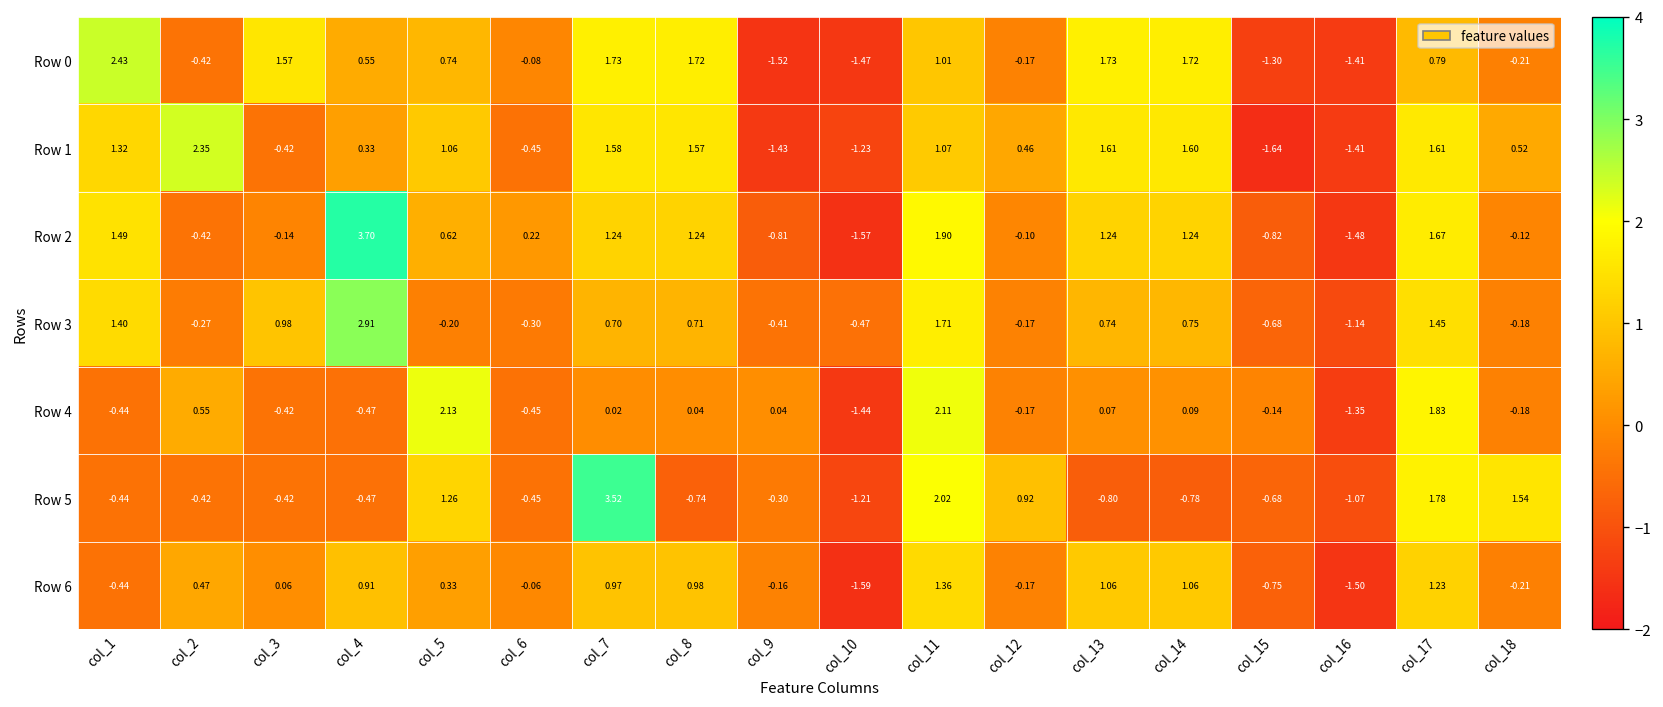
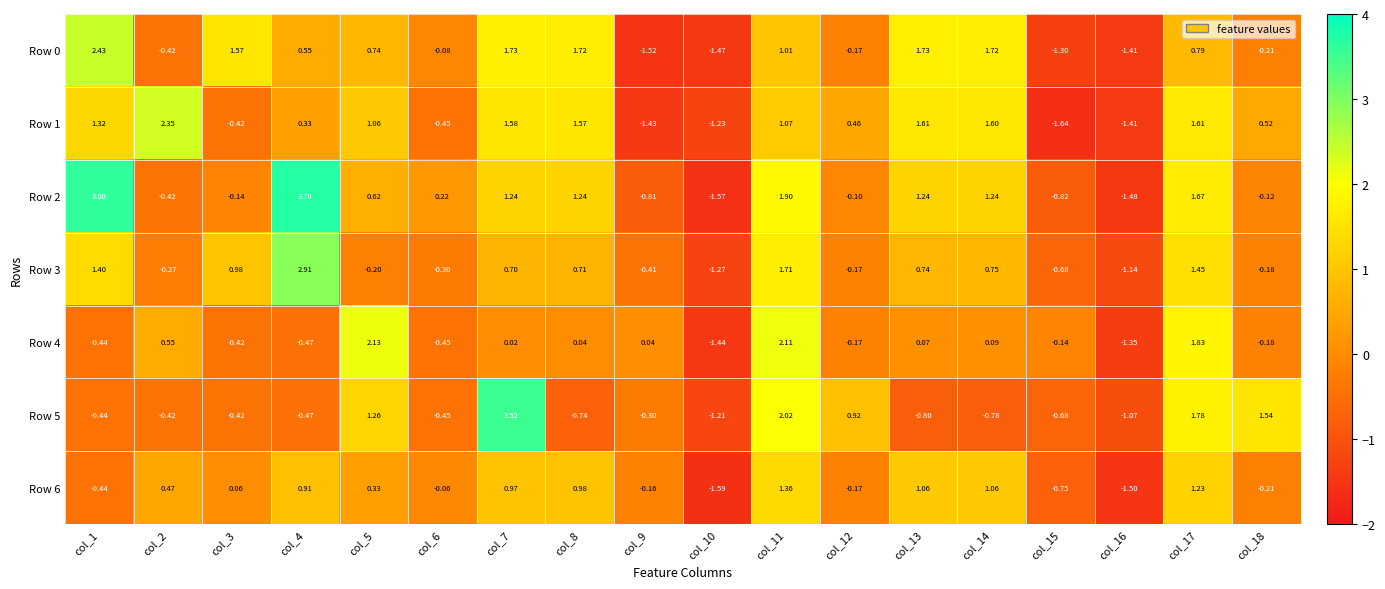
  {
    "Row 0": {
      "col_1": 2.43,
      "col_2": -0.42,
      "col_3": 1.57,
      "col_4": 0.55,
      "col_5": 0.74,
      "col_6": -0.08,
      "col_7": 1.73,
      "col_8": 1.72,
      "col_9": -1.52,
      "col_10": -1.47,
      "col_11": 1.01,
      "col_12": -0.17,
      "col_13": 1.73,
      "col_14": 1.72,
      "col_15": -1.30,
      "col_16": -1.41,
      "col_17": 0.79,
      "col_18": -0.21
    },
    "Row 1": {
      "col_1": 1.32,
      "col_2": 2.35,
      "col_3": -0.42,
      "col_4": 0.33,
      "col_5": 1.06,
      "col_6": -0.45,
      "col_7": 1.58,
      "col_8": 1.57,
      "col_9": -1.43,
      "col_10": -1.23,
      "col_11": 1.07,
      "col_12": 0.46,
      "col_13": 1.61,
      "col_14": 1.60,
      "col_15": -1.64,
      "col_16": -1.41,
      "col_17": 1.61,
      "col_18": 0.52
    },
    "Row 2": {
-     "col_1": 1.49,
+     "col_1": 3.60,
      "col_2": -0.42,
      "col_3": -0.14,
      "col_4": 3.70,
      "col_5": 0.62,
      "col_6": 0.22,
      "col_7": 1.24,
      "col_8": 1.24,
      "col_9": -0.81,
      "col_10": -1.57,
      "col_11": 1.90,
      "col_12": -0.10,
      "col_13": 1.24,
      "col_14": 1.24,
      "col_15": -0.82,
      "col_16": -1.48,
      "col_17": 1.67,
      "col_18": -0.12
    },
    "Row 3": {
      "col_1": 1.40,
      "col_2": -0.27,
      "col_3": 0.98,
      "col_4": 2.91,
      "col_5": -0.20,
      "col_6": -0.30,
      "col_7": 0.70,
      "col_8": 0.71,
      "col_9": -0.41,
-     "col_10": -0.47,
+     "col_10": -1.27,
      "col_11": 1.71,
      "col_12": -0.17,
      "col_13": 0.74,
      "col_14": 0.75,
      "col_15": -0.68,
      "col_16": -1.14,
      "col_17": 1.45,
      "col_18": -0.18
    },
    "Row 4": {
      "col_1": -0.44,
      "col_2": 0.55,
      "col_3": -0.42,
      "col_4": -0.47,
      "col_5": 2.13,
      "col_6": -0.45,
      "col_7": 0.02,
      "col_8": 0.04,
      "col_9": 0.04,
      "col_10": -1.44,
      "col_11": 2.11,
      "col_12": -0.17,
      "col_13": 0.07,
      "col_14": 0.09,
      "col_15": -0.14,
      "col_16": -1.35,
      "col_17": 1.83,
      "col_18": -0.18
    },
    "Row 5": {
      "col_1": -0.44,
      "col_2": -0.42,
      "col_3": -0.42,
      "col_4": -0.47,
      "col_5": 1.26,
      "col_6": -0.45,
      "col_7": 3.52,
      "col_8": -0.74,
      "col_9": -0.30,
      "col_10": -1.21,
      "col_11": 2.02,
      "col_12": 0.92,
      "col_13": -0.80,
      "col_14": -0.78,
      "col_15": -0.68,
      "col_16": -1.07,
      "col_17": 1.78,
      "col_18": 1.54
    },
    "Row 6": {
      "col_1": -0.44,
      "col_2": 0.47,
      "col_3": 0.06,
      "col_4": 0.91,
      "col_5": 0.33,
      "col_6": -0.06,
      "col_7": 0.97,
      "col_8": 0.98,
      "col_9": -0.16,
      "col_10": -1.59,
      "col_11": 1.36,
      "col_12": -0.17,
      "col_13": 1.06,
      "col_14": 1.06,
      "col_15": -0.75,
      "col_16": -1.50,
      "col_17": 1.23,
      "col_18": -0.21
    }
  }
